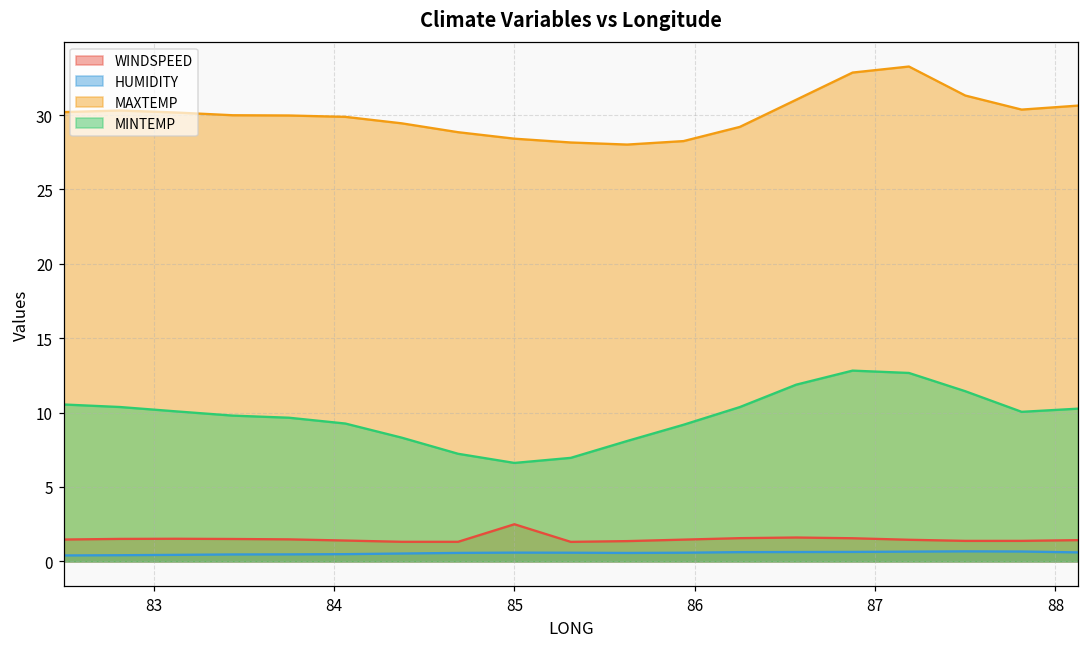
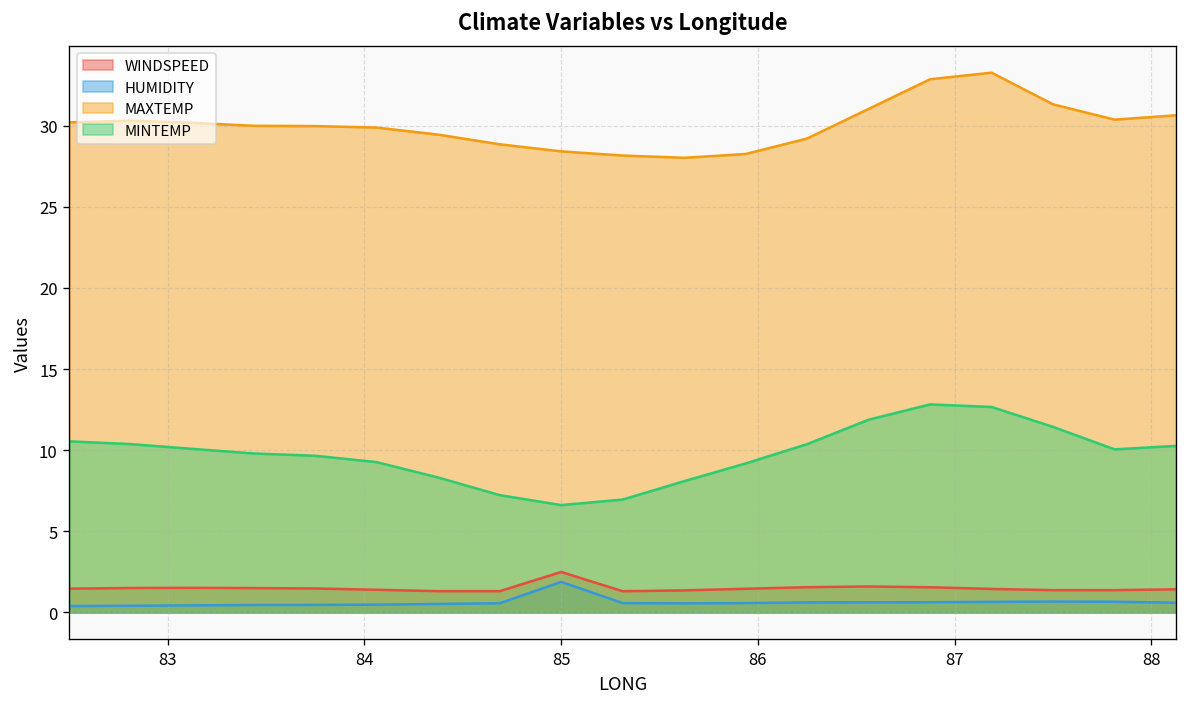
  {
    "WINDSPEED": {
      "85": 2.5
    },
    "HUMIDITY": {
-     "85": 0.6
+     "85": 1.9
    },
    "MAXTEMP": {
      "85": 28.4
    },
    "MINTEMP": {
      "85": 6.6
    }
  }
